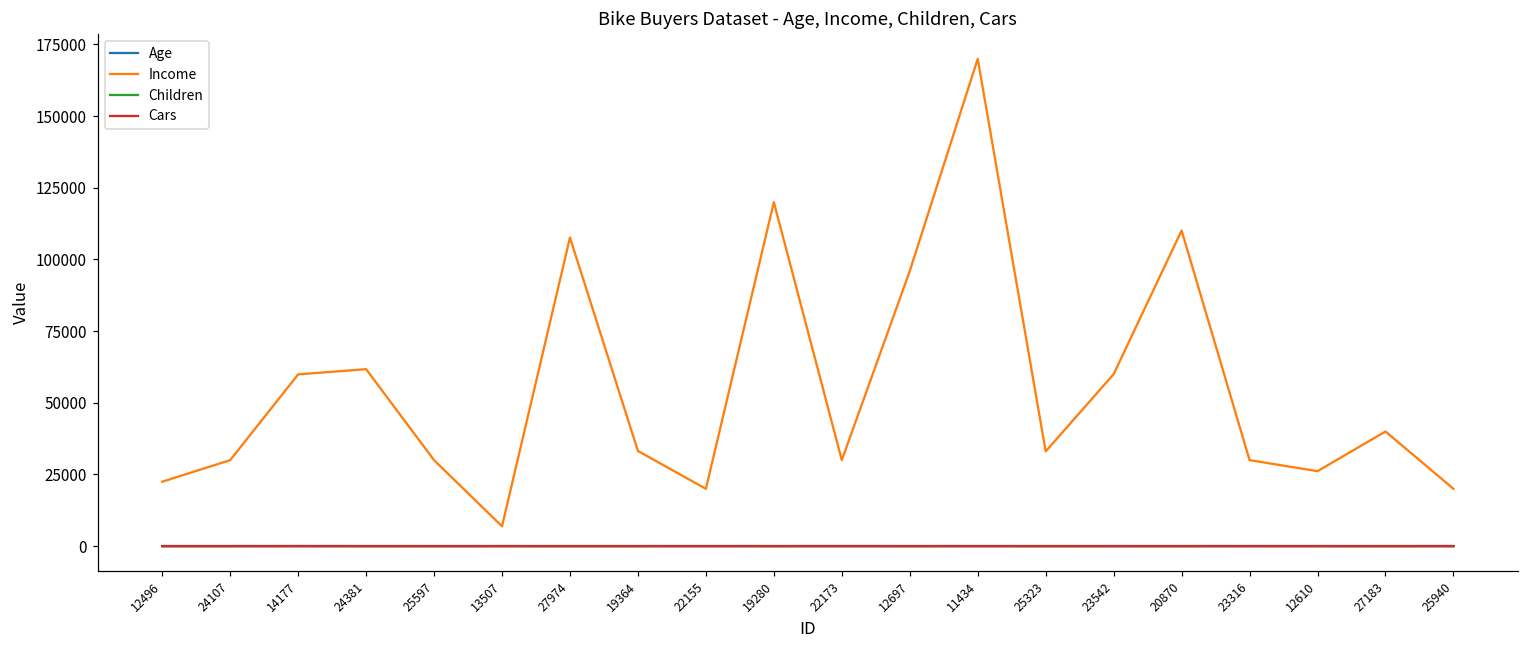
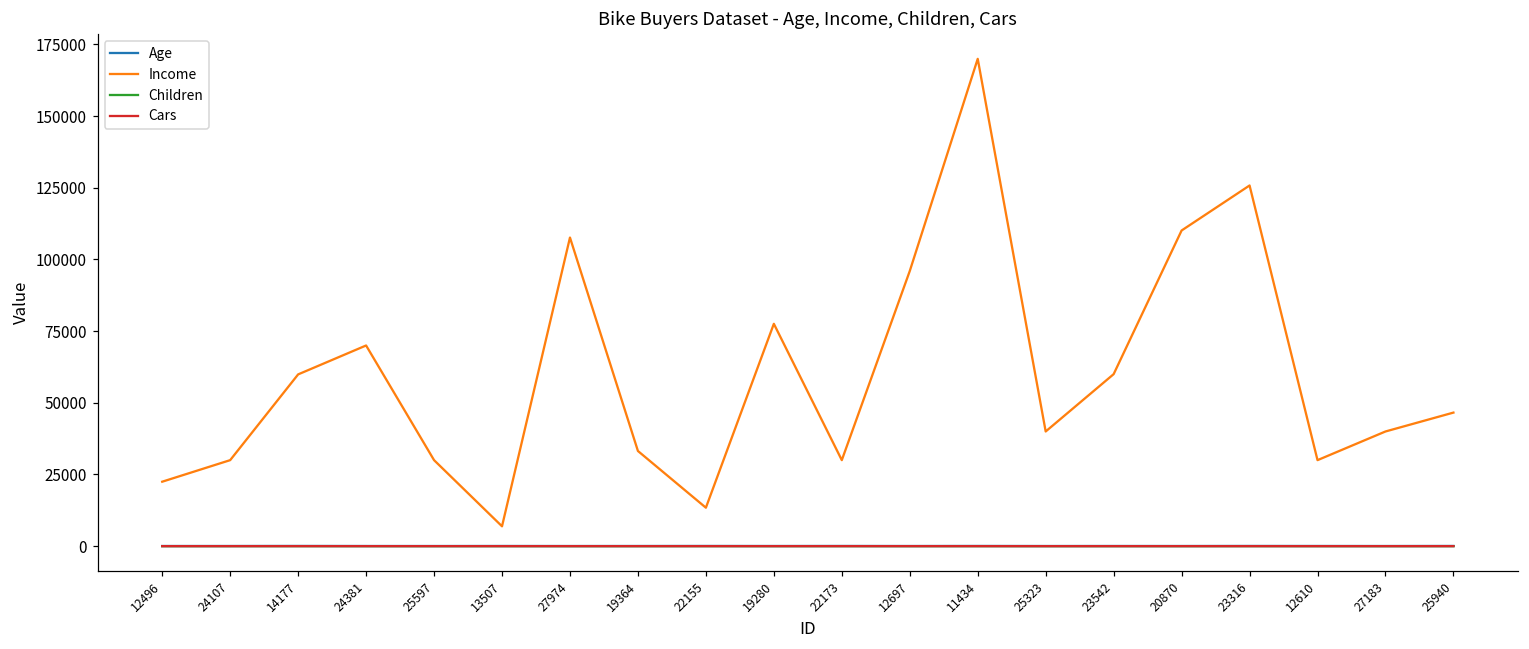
  {
    "Cars": {
      "12496": 0,
      "24107": 0,
      "14177": 0,
      "24381": 0,
      "25597": 0,
      "13507": 0,
      "27974": 0,
      "19364": 0,
      "22155": 0,
      "19280": 0,
      "22173": 0,
      "12697": 0,
      "11434": 0,
      "25323": 0,
      "23542": 0,
      "20870": 0,
      "23316": 0,
      "12610": 0,
      "27183": 0,
      "25940": 0
    },
    "Income": {
      "12496": 22000,
      "24107": 30000,
      "14177": 60000,
-     "24381": 62000,
+     "24381": 70000,
      "25597": 30000,
      "13507": 7000,
      "27974": 108000,
      "19364": 33000,
-     "22155": 20000,
-     "19280": 120000,
+     "22155": 13000,
+     "19280": 78000,
      "22173": 30000,
      "12697": 96000,
      "11434": 170000,
-     "25323": 33000,
+     "25323": 40000,
      "23542": 60000,
      "20870": 110000,
-     "23316": 30000,
-     "12610": 26000,
+     "23316": 126000,
+     "12610": 30000,
      "27183": 40000,
-     "25940": 20000
+     "25940": 47000
    }
  }
